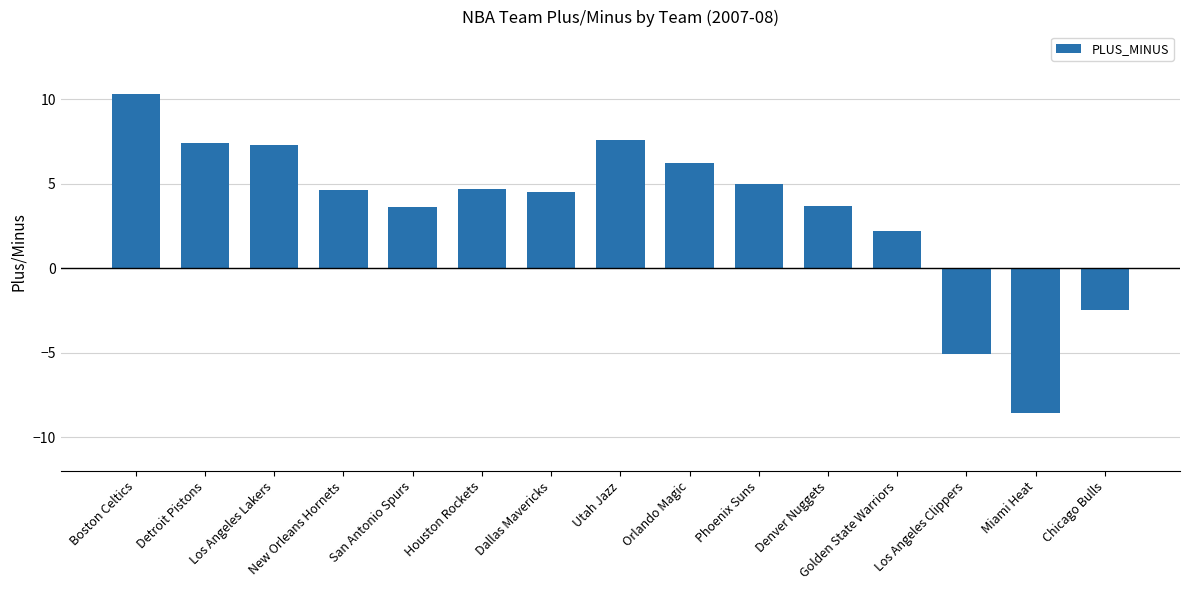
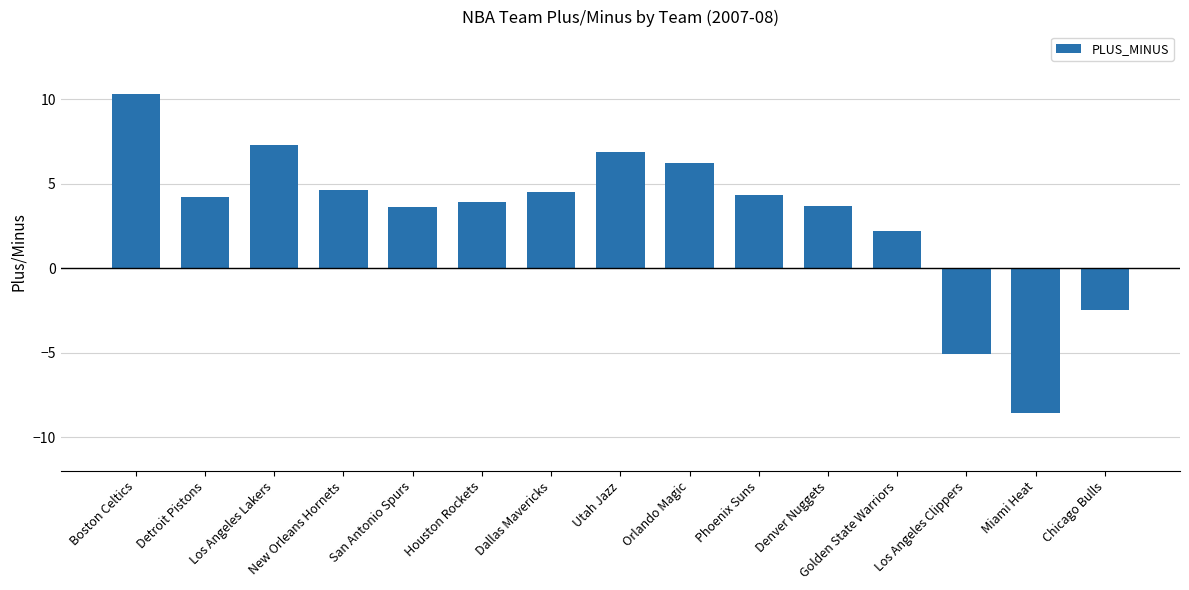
  {
    "Boston Celtics": 10.3,
-   "Detroit Pistons": 7.4,
+   "Detroit Pistons": 4.2,
    "Los Angeles Lakers": 7.3,
    "New Orleans Hornets": 4.6,
    "San Antonio Spurs": 3.6,
-   "Houston Rockets": 4.7,
+   "Houston Rockets": 3.9,
    "Dallas Mavericks": 4.5,
-   "Utah Jazz": 7.6,
+   "Utah Jazz": 6.9,
    "Orlando Magic": 6.2,
-   "Phoenix Suns": 5.0,
+   "Phoenix Suns": 4.3,
    "Denver Nuggets": 3.7,
    "Golden State Warriors": 2.2,
    "Los Angeles Clippers": -5.1,
    "Miami Heat": -8.6,
    "Chicago Bulls": -2.5
  }
